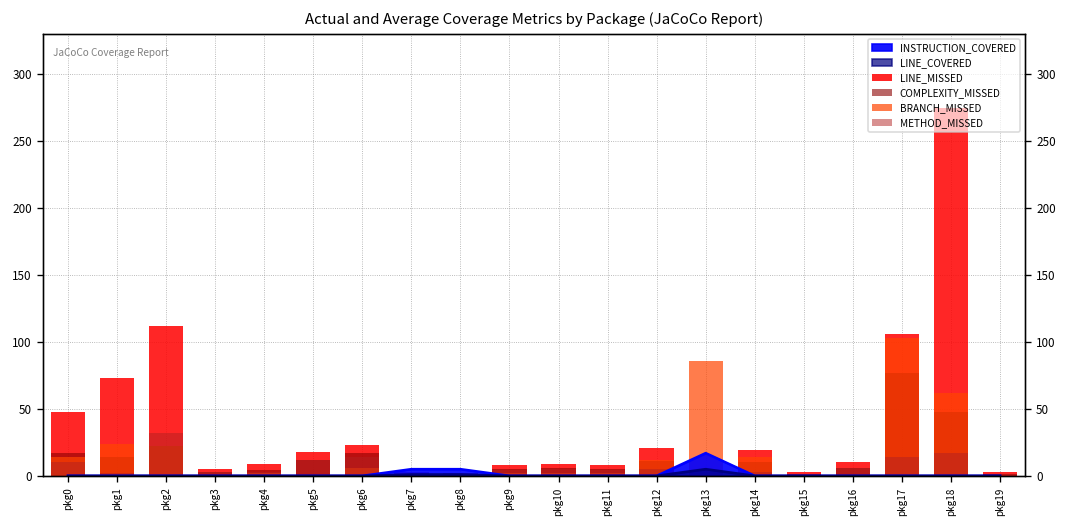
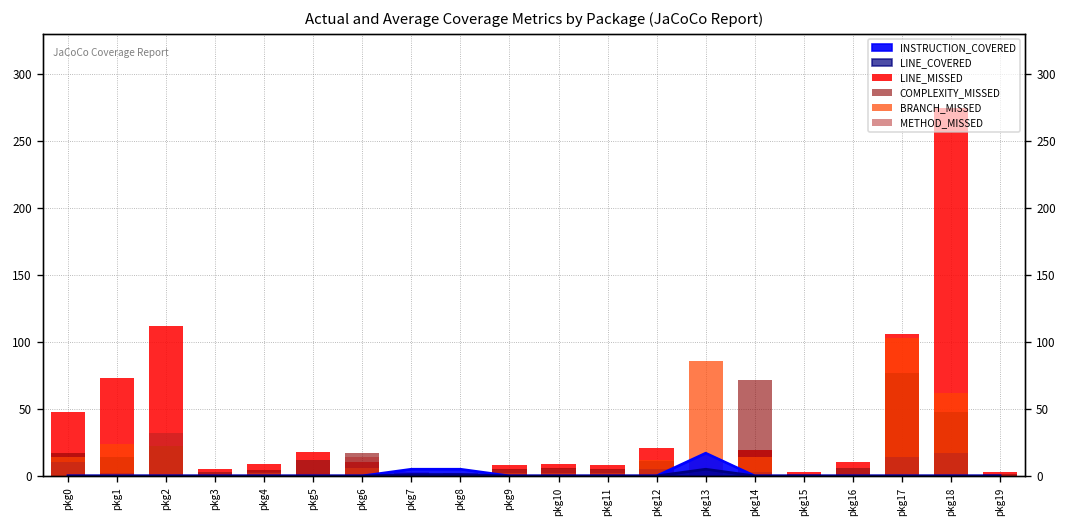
  {
    "LINE_MISSED": {
      "pkg0": 48,
      "pkg1": 73,
      "pkg2": 112,
      "pkg3": 5,
      "pkg4": 9,
      "pkg5": 18,
-     "pkg6": 23,
+     "pkg6": 10,
      "pkg9": 8,
      "pkg10": 9,
      "pkg11": 8,
      "pkg12": 21,
      "pkg13": 0,
      "pkg15": 3,
      "pkg16": 10,
      "pkg17": 106,
      "pkg19": 3
    },
    "INSTRUCTION_COVERED": {
      "pkg7": 5,
      "pkg8": 5,
      "pkg13": 17
    },
    "LINE_COVERED": {
      "pkg7": 1,
      "pkg8": 1,
      "pkg13": 5
    },
    "COMPLEXITY_MISSED": {
      "pkg7": 3,
      "pkg13": 0,
-     "pkg14": 10
+     "pkg14": 72
    },
    "BRANCH_MISSED": {
      "pkg3": 0,
      "pkg5": 0,
      "pkg8": 0,
      "pkg13": 86,
      "pkg15": 0,
      "pkg16": 0,
      "pkg19": 0
    },
    "METHOD_MISSED": {
      "pkg13": 0
    }
  }
